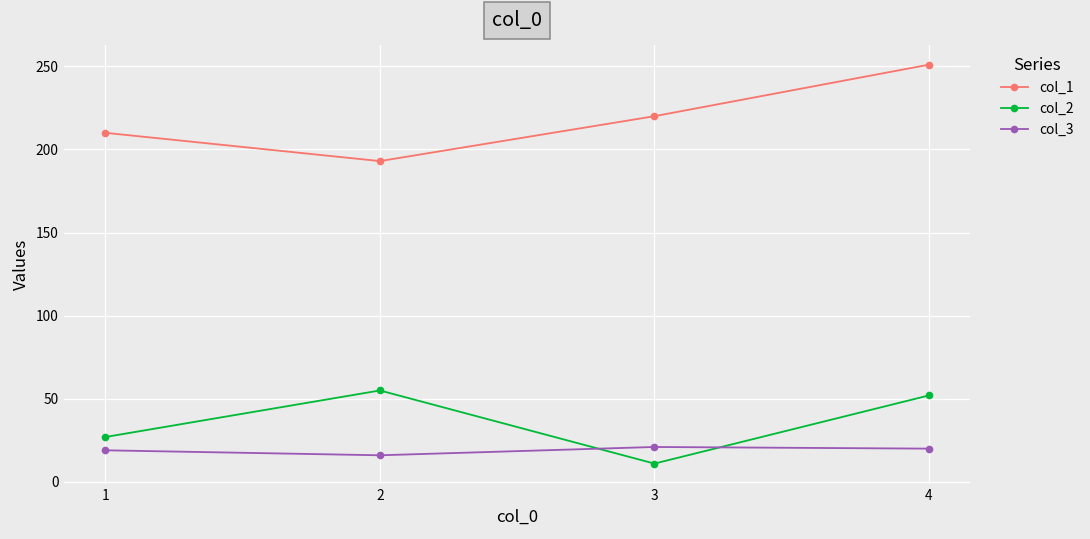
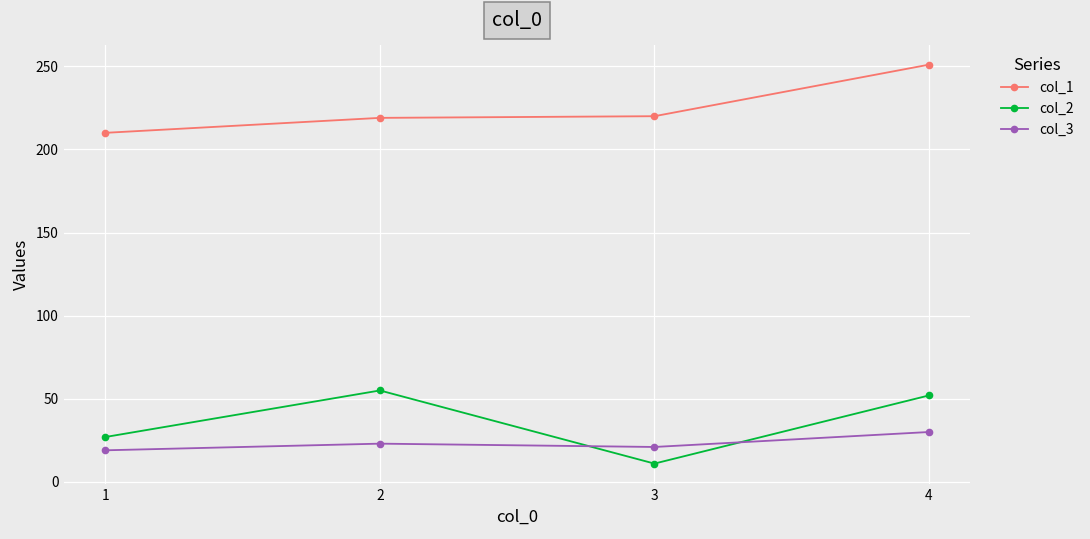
  {
    "col_1": {
      "1": 210,
-     "2": 193,
+     "2": 219,
      "3": 220,
      "4": 251
    },
    "col_2": {
      "1": 27,
      "2": 55,
      "3": 11,
      "4": 52
    },
    "col_3": {
      "1": 19,
-     "2": 16,
+     "2": 23,
      "3": 21,
-     "4": 20
+     "4": 30
    }
  }
